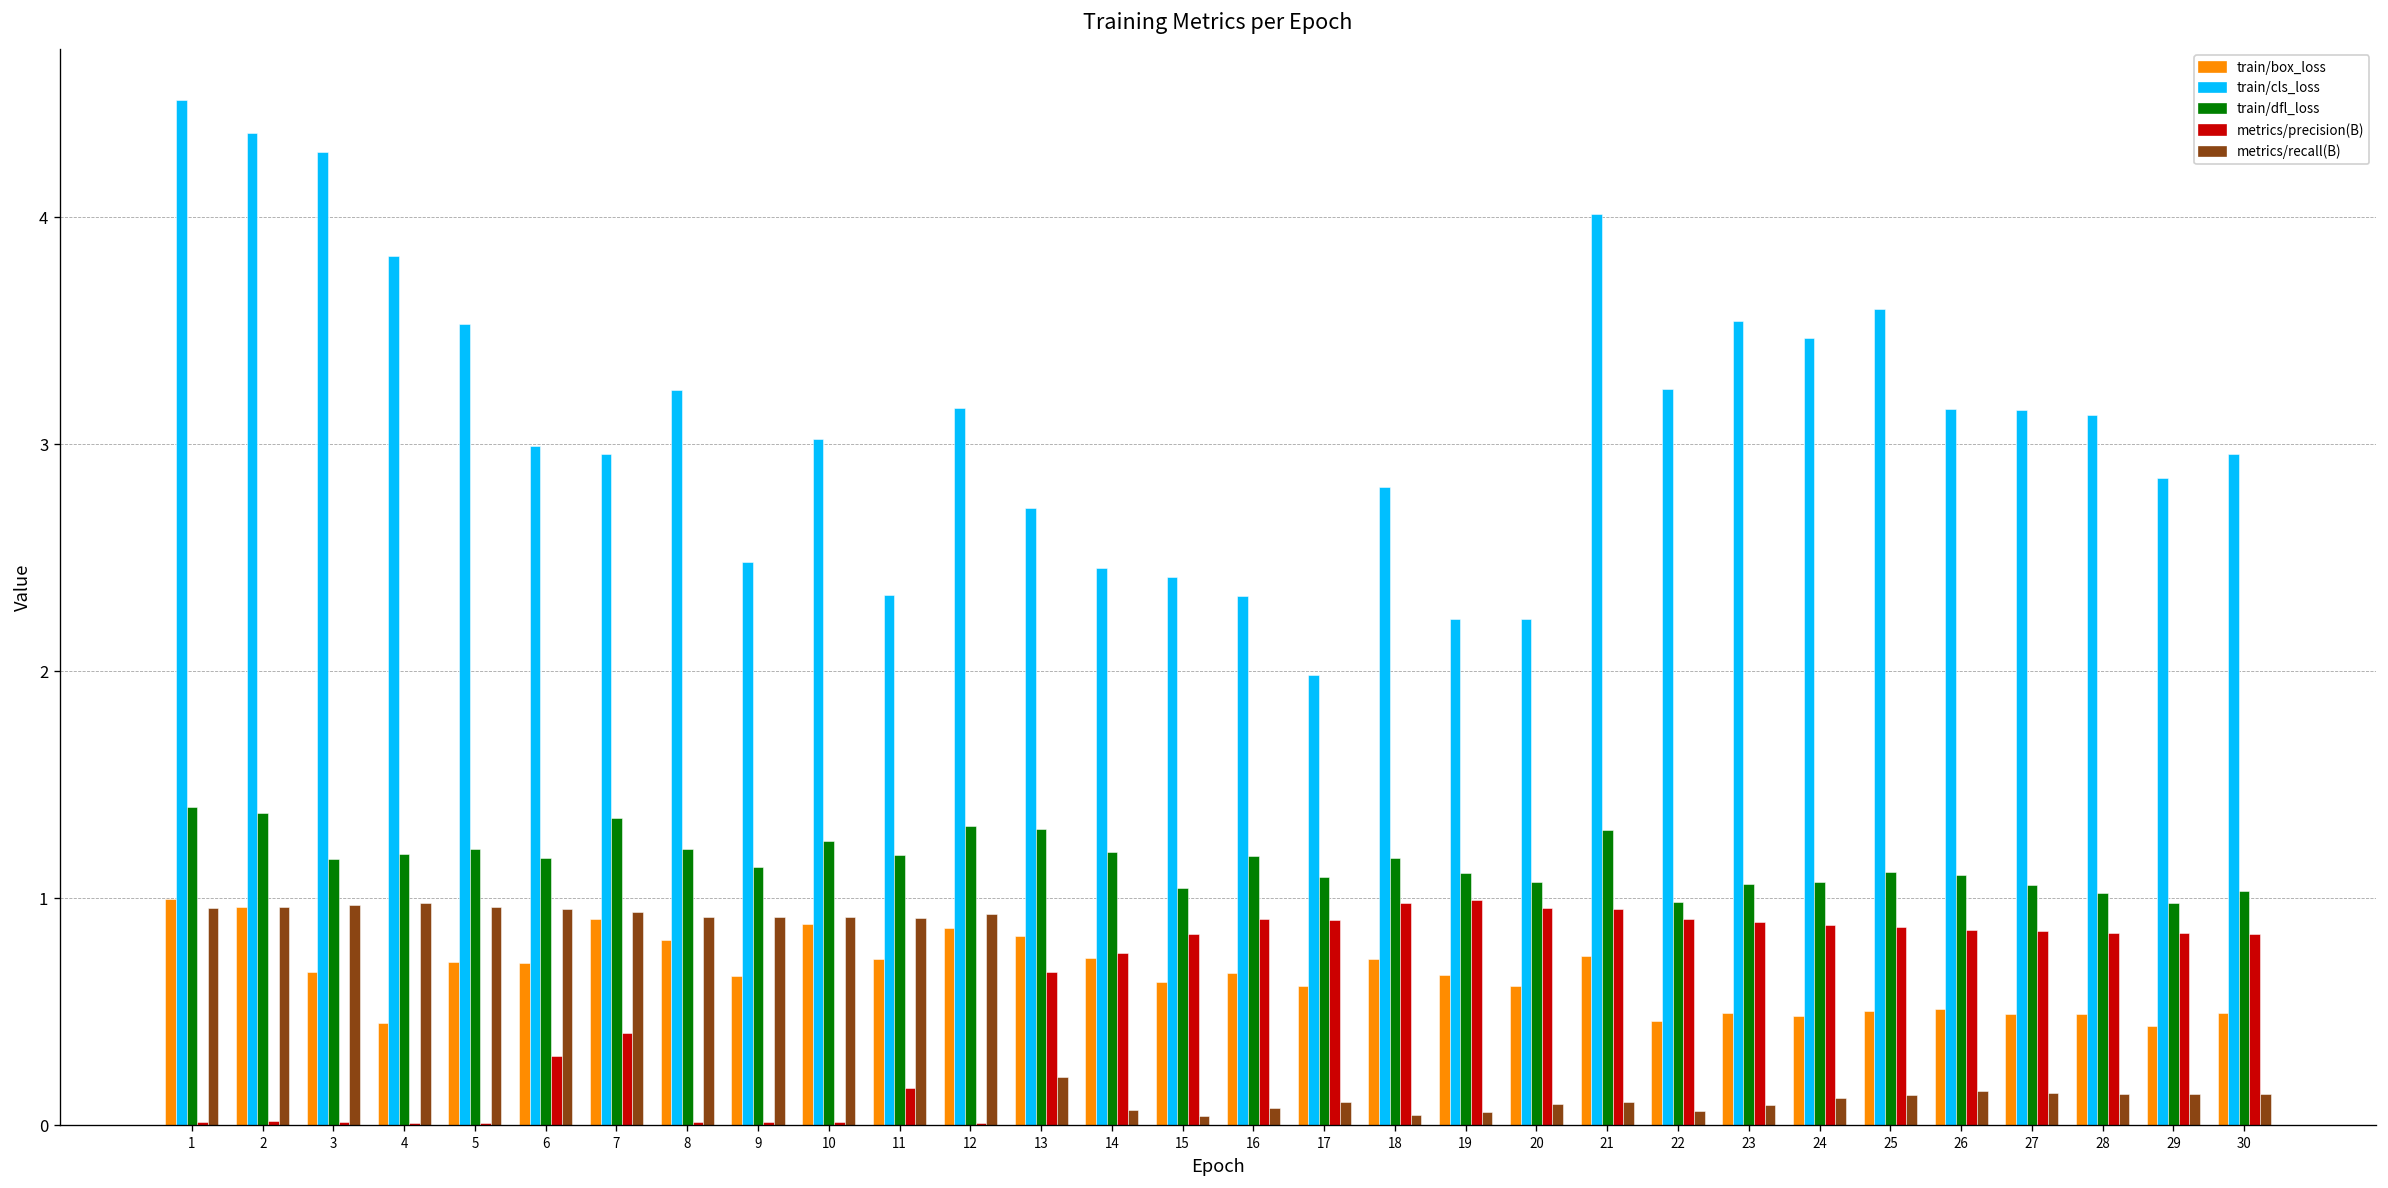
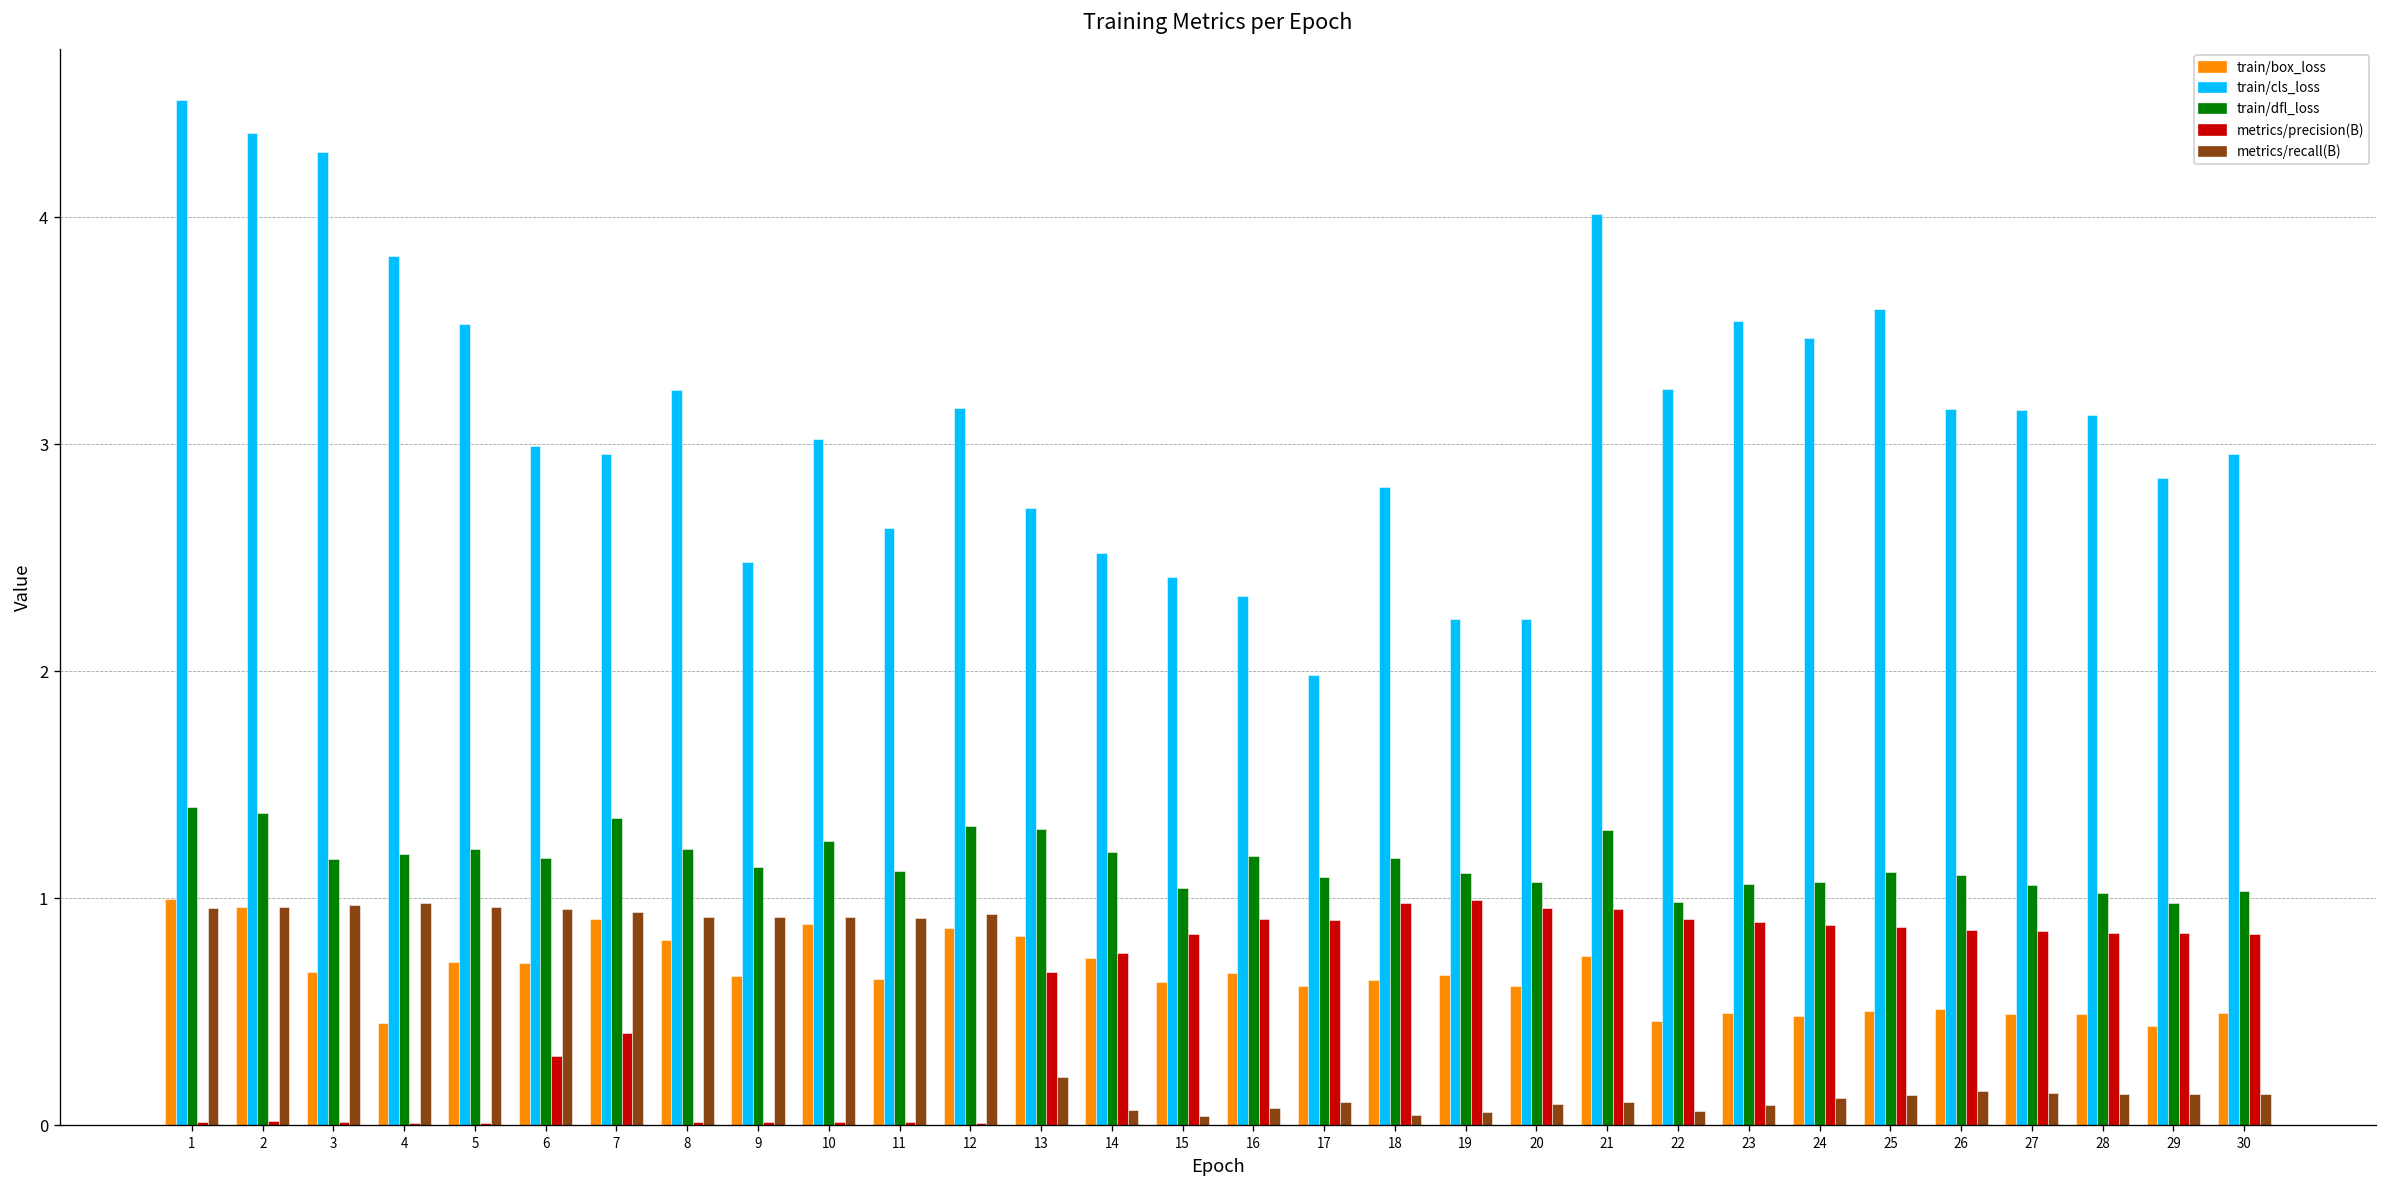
  {
    "train/box_loss": {
      "1": 1.00,
      "2": 0.96,
      "3": 0.68,
      "4": 0.45,
      "5": 0.72,
      "6": 0.71,
      "7": 0.91,
      "8": 0.81,
      "9": 0.66,
      "10": 0.89,
-     "11": 0.73,
+     "11": 0.64,
      "12": 0.87,
      "13": 0.83,
      "14": 0.74,
      "15": 0.63,
      "16": 0.67,
      "17": 0.61,
-     "18": 0.73,
+     "18": 0.64,
      "19": 0.66,
      "20": 0.61,
      "21": 0.75,
      "22": 0.46,
      "23": 0.50,
      "24": 0.48,
      "25": 0.50,
      "26": 0.51,
      "27": 0.49,
      "28": 0.49,
      "29": 0.44,
      "30": 0.49
    },
    "train/cls_loss": {
      "1": 4.52,
      "2": 4.37,
      "3": 4.29,
      "4": 3.83,
      "5": 3.53,
      "6": 2.99,
      "7": 2.96,
      "8": 3.24,
      "9": 2.48,
      "10": 3.03,
-     "11": 2.34,
+     "11": 2.63,
      "12": 3.16,
      "13": 2.72,
-     "14": 2.46,
+     "14": 2.52,
      "15": 2.41,
      "16": 2.33,
      "17": 1.98,
      "18": 2.81,
      "19": 2.23,
      "20": 2.23,
      "21": 4.01,
      "22": 3.24,
      "23": 3.54,
      "24": 3.47,
      "25": 3.60,
      "26": 3.15,
      "27": 3.15,
      "28": 3.13,
      "29": 2.85,
      "30": 2.96
    },
    "train/dfl_loss": {
      "1": 1.40,
      "2": 1.38,
      "3": 1.17,
      "4": 1.20,
      "5": 1.22,
      "6": 1.18,
      "7": 1.35,
      "8": 1.22,
      "9": 1.14,
      "10": 1.25,
-     "11": 1.19,
+     "11": 1.12,
      "12": 1.32,
      "13": 1.30,
      "14": 1.20,
      "15": 1.05,
      "16": 1.19,
      "17": 1.09,
      "18": 1.18,
      "19": 1.11,
      "20": 1.07,
      "21": 1.30,
      "22": 0.98,
      "23": 1.07,
      "24": 1.07,
      "25": 1.12,
      "26": 1.10,
      "27": 1.06,
      "28": 1.02,
      "29": 0.98,
      "30": 1.03
    },
    "metrics/precision(B)": {
      "2": 0.02,
      "3": 0.01,
      "6": 0.30,
      "7": 0.40,
      "9": 0.02,
      "10": 0.02,
-     "11": 0.16,
+     "11": 0.01,
      "13": 0.68,
      "14": 0.76,
      "15": 0.84,
      "16": 0.91,
      "17": 0.91,
      "18": 0.98,
      "19": 0.99,
      "20": 0.96,
      "21": 0.95,
      "22": 0.91,
      "23": 0.90,
      "24": 0.88,
      "25": 0.87,
      "26": 0.86,
      "27": 0.85,
      "28": 0.85,
      "29": 0.85,
      "30": 0.84
    },
    "metrics/recall(B)": {
      "1": 0.96,
      "2": 0.96,
      "3": 0.97,
      "4": 0.98,
      "5": 0.96,
      "6": 0.95,
      "7": 0.94,
      "8": 0.92,
      "9": 0.92,
      "10": 0.92,
      "11": 0.91,
      "12": 0.93,
      "13": 0.21,
      "14": 0.07,
      "15": 0.04,
      "16": 0.07,
      "17": 0.10,
      "18": 0.04,
      "19": 0.06,
      "20": 0.09,
      "21": 0.10,
      "22": 0.06,
      "23": 0.09,
      "24": 0.12,
      "25": 0.13,
      "26": 0.15,
      "27": 0.14,
      "28": 0.14,
      "29": 0.14,
      "30": 0.14
    }
  }
